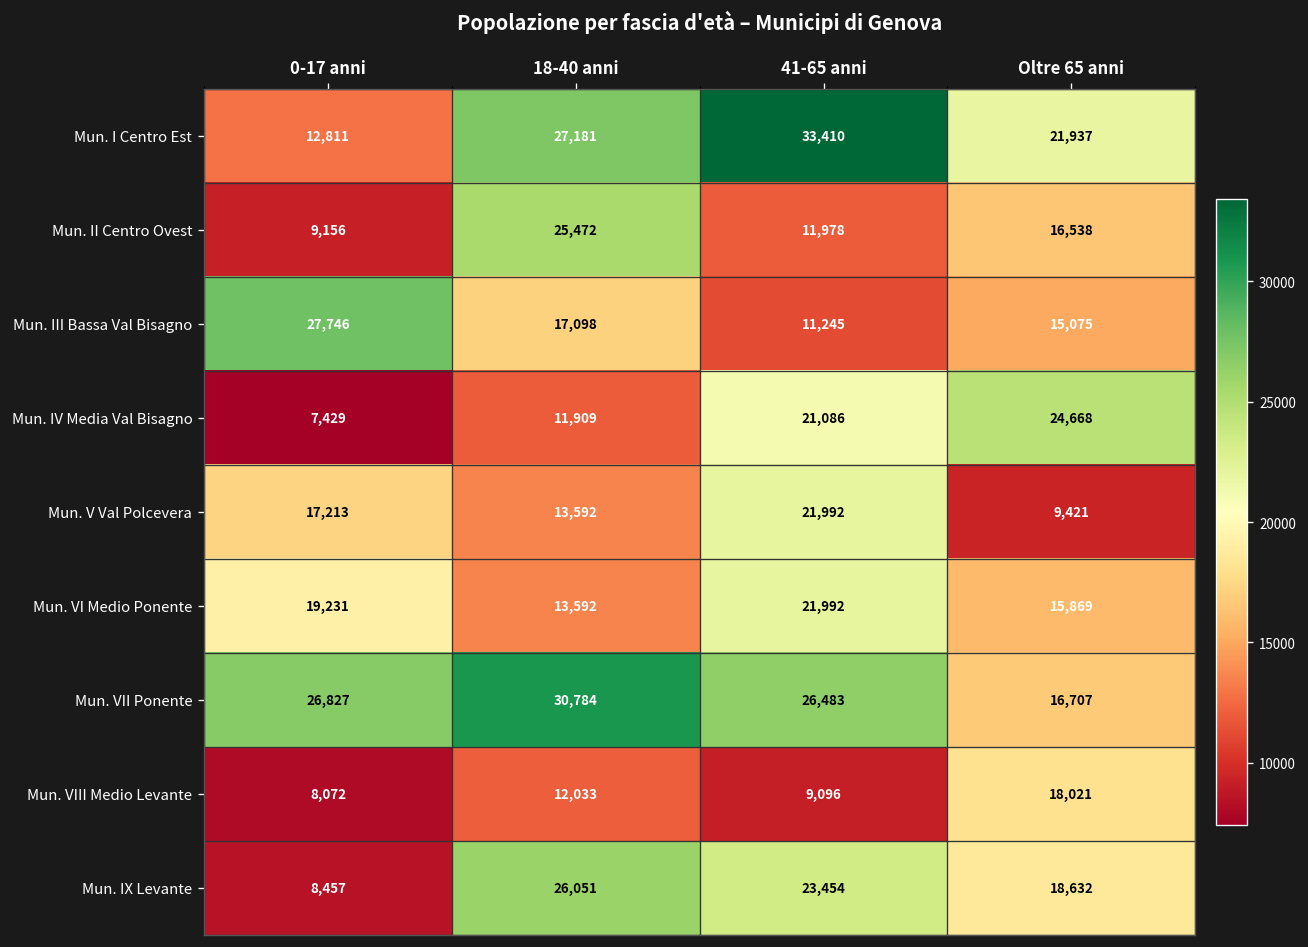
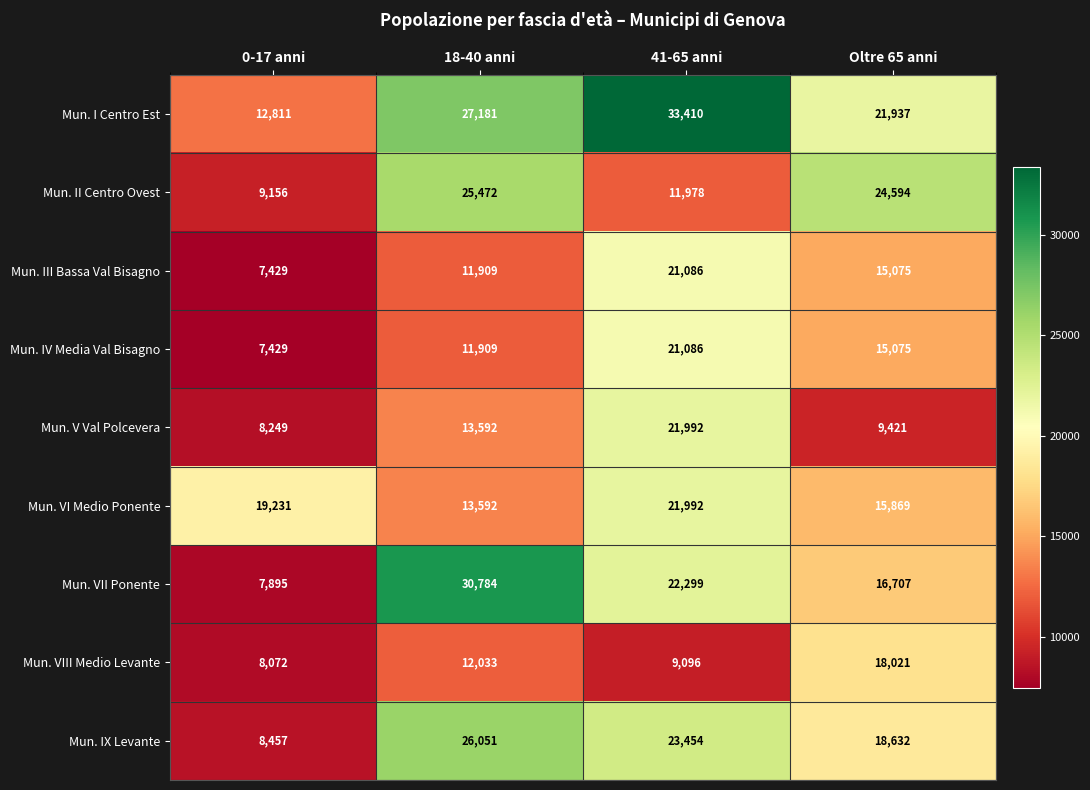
  {
    "Mun. I Centro Est": {
      "0-17 anni": "12,811",
      "18-40 anni": "27,181",
      "41-65 anni": "33,410",
      "Oltre 65 anni": "21,937"
    },
    "Mun. II Centro Ovest": {
      "0-17 anni": "9,156",
      "18-40 anni": "25,472",
      "41-65 anni": "11,978",
-     "Oltre 65 anni": "16,538"
+     "Oltre 65 anni": "24,594"
    },
    "Mun. III Bassa Val Bisagno": {
-     "0-17 anni": "27,746",
-     "18-40 anni": "17,098",
-     "41-65 anni": "11,245",
+     "0-17 anni": "7,429",
+     "18-40 anni": "11,909",
+     "41-65 anni": "21,086",
      "Oltre 65 anni": "15,075"
    },
    "Mun. IV Media Val Bisagno": {
      "0-17 anni": "7,429",
      "18-40 anni": "11,909",
      "41-65 anni": "21,086",
-     "Oltre 65 anni": "24,668"
+     "Oltre 65 anni": "15,075"
    },
    "Mun. V Val Polcevera": {
-     "0-17 anni": "17,213",
+     "0-17 anni": "8,249",
      "18-40 anni": "13,592",
      "41-65 anni": "21,992",
      "Oltre 65 anni": "9,421"
    },
    "Mun. VI Medio Ponente": {
      "0-17 anni": "19,231",
      "18-40 anni": "13,592",
      "41-65 anni": "21,992",
      "Oltre 65 anni": "15,869"
    },
    "Mun. VII Ponente": {
-     "0-17 anni": "26,827",
+     "0-17 anni": "7,895",
      "18-40 anni": "30,784",
-     "41-65 anni": "26,483",
+     "41-65 anni": "22,299",
      "Oltre 65 anni": "16,707"
    },
    "Mun. VIII Medio Levante": {
      "0-17 anni": "8,072",
      "18-40 anni": "12,033",
      "41-65 anni": "9,096",
      "Oltre 65 anni": "18,021"
    },
    "Mun. IX Levante": {
      "0-17 anni": "8,457",
      "18-40 anni": "26,051",
      "41-65 anni": "23,454",
      "Oltre 65 anni": "18,632"
    }
  }
